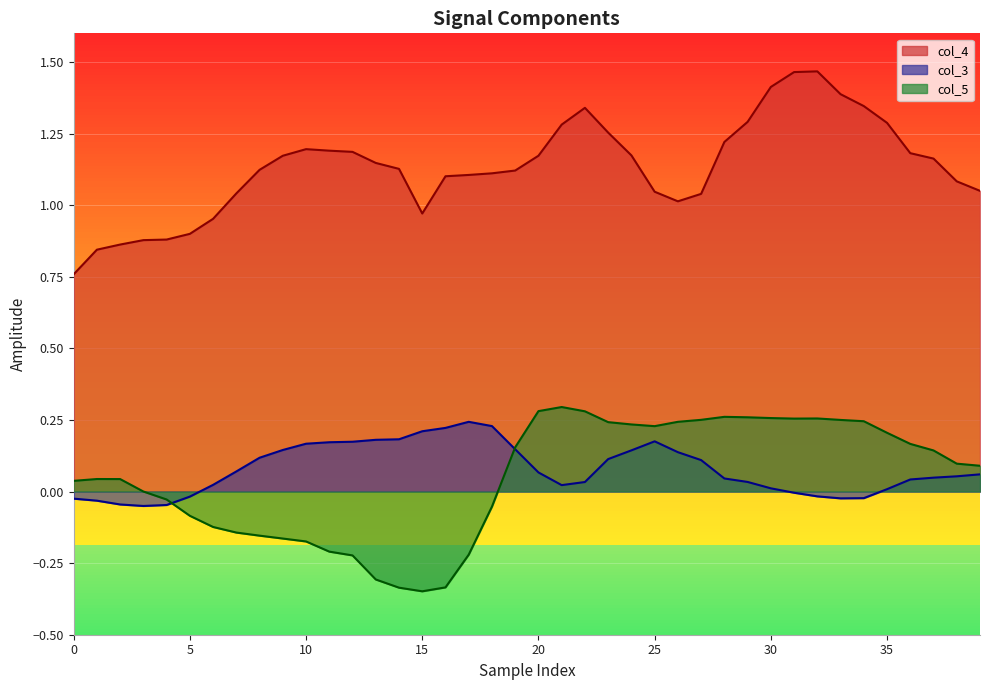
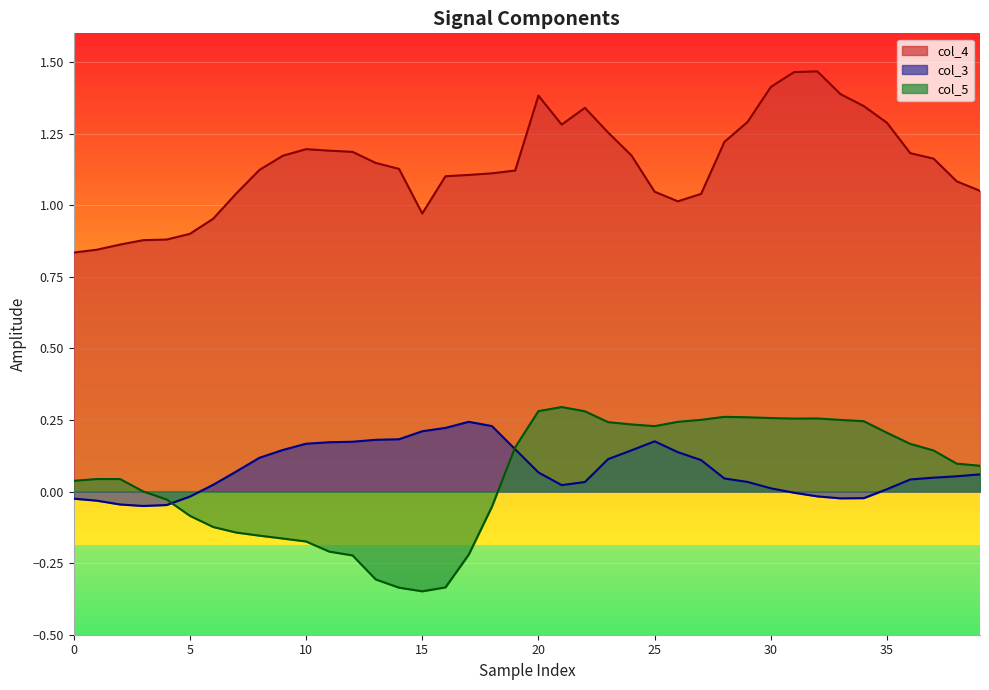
  {
    "col_4": {
-     "0": 0.76,
+     "0": 0.83,
      "5": 0.90,
      "10": 1.20,
      "15": 0.97,
-     "20": 1.17,
+     "20": 1.38,
      "25": 1.05,
      "30": 1.41,
      "35": 1.29
    }
  }
